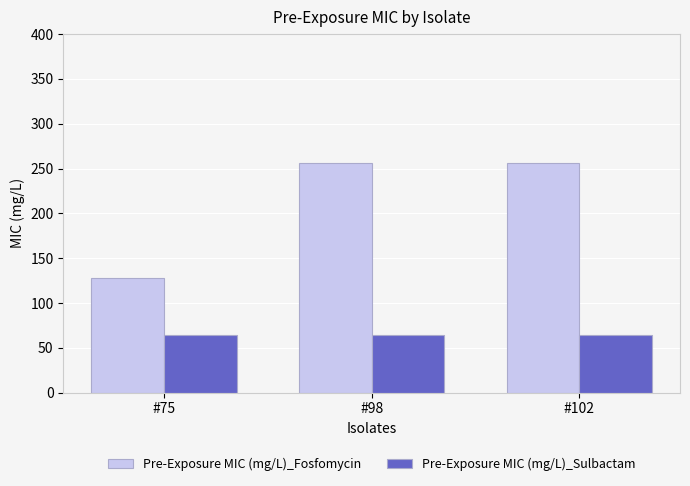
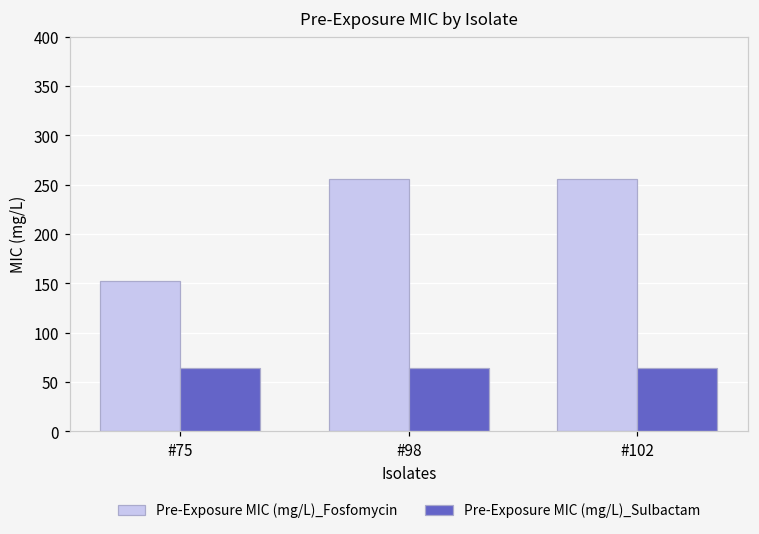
  {
    "Pre-Exposure MIC (mg/L)_Fosfomycin": {
-     "#75": 130,
+     "#75": 150,
      "#98": 260,
      "#102": 260
    },
    "Pre-Exposure MIC (mg/L)_Sulbactam": {
      "#75": 60,
      "#98": 60,
      "#102": 60
    }
  }
